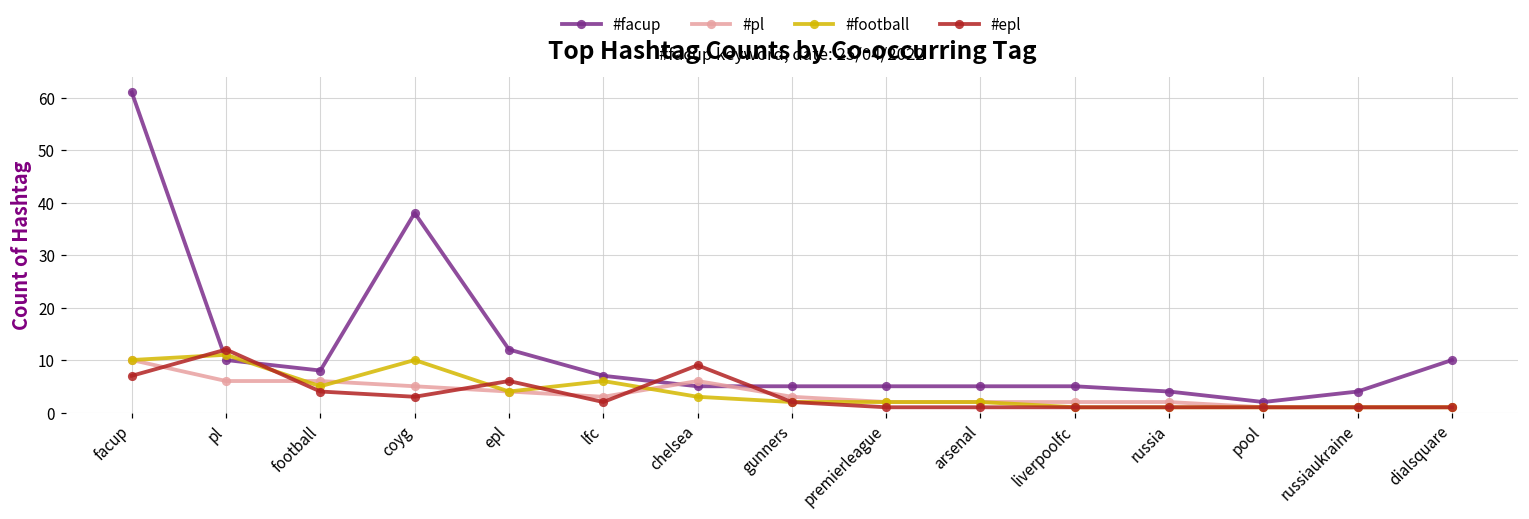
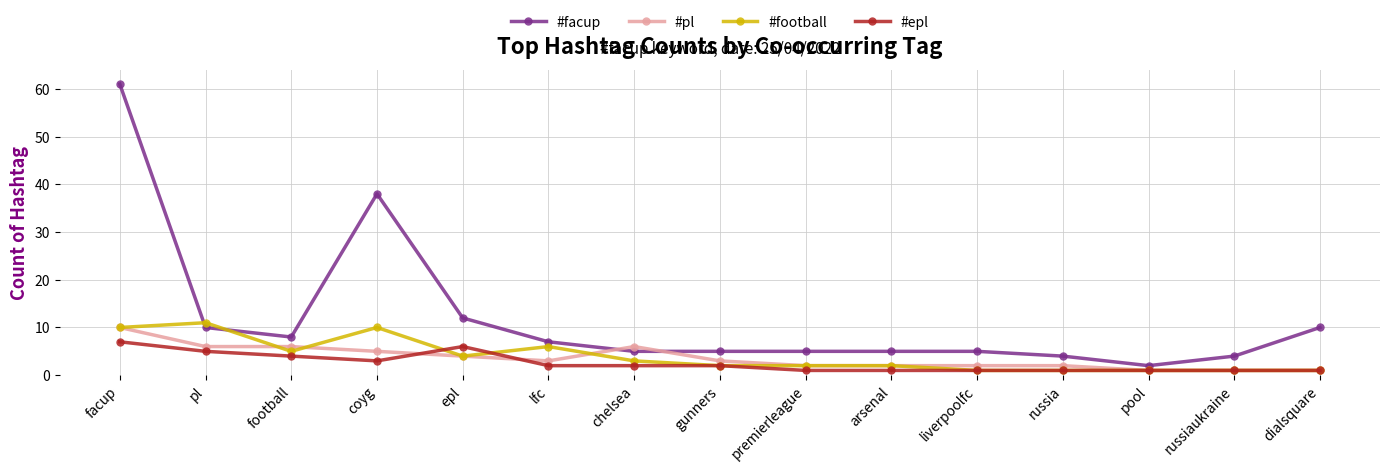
  {
    "#facup": {
      "facup": 61,
      "pl": 10,
      "football": 8,
      "coyg": 38,
      "epl": 12,
      "lfc": 7,
      "chelsea": 5,
      "gunners": 5,
      "premierleague": 5,
      "arsenal": 5,
      "liverpoolfc": 5,
      "russia": 4,
      "pool": 2,
      "russiaukraine": 4,
      "dialsquare": 10
    },
    "#pl": {
      "pl": 6,
      "football": 6,
      "coyg": 5,
      "lfc": 3,
      "chelsea": 6,
      "gunners": 3,
      "liverpoolfc": 2,
      "russia": 2
    },
    "#football": {
      "pl": 11,
      "football": 5,
      "coyg": 10,
      "lfc": 6,
      "chelsea": 3
    },
    "#epl": {
      "facup": 7,
-     "pl": 12,
+     "pl": 5,
      "football": 4,
      "coyg": 3,
      "epl": 6,
      "lfc": 2,
-     "chelsea": 9,
+     "chelsea": 2,
      "premierleague": 1,
      "arsenal": 1
    }
  }
